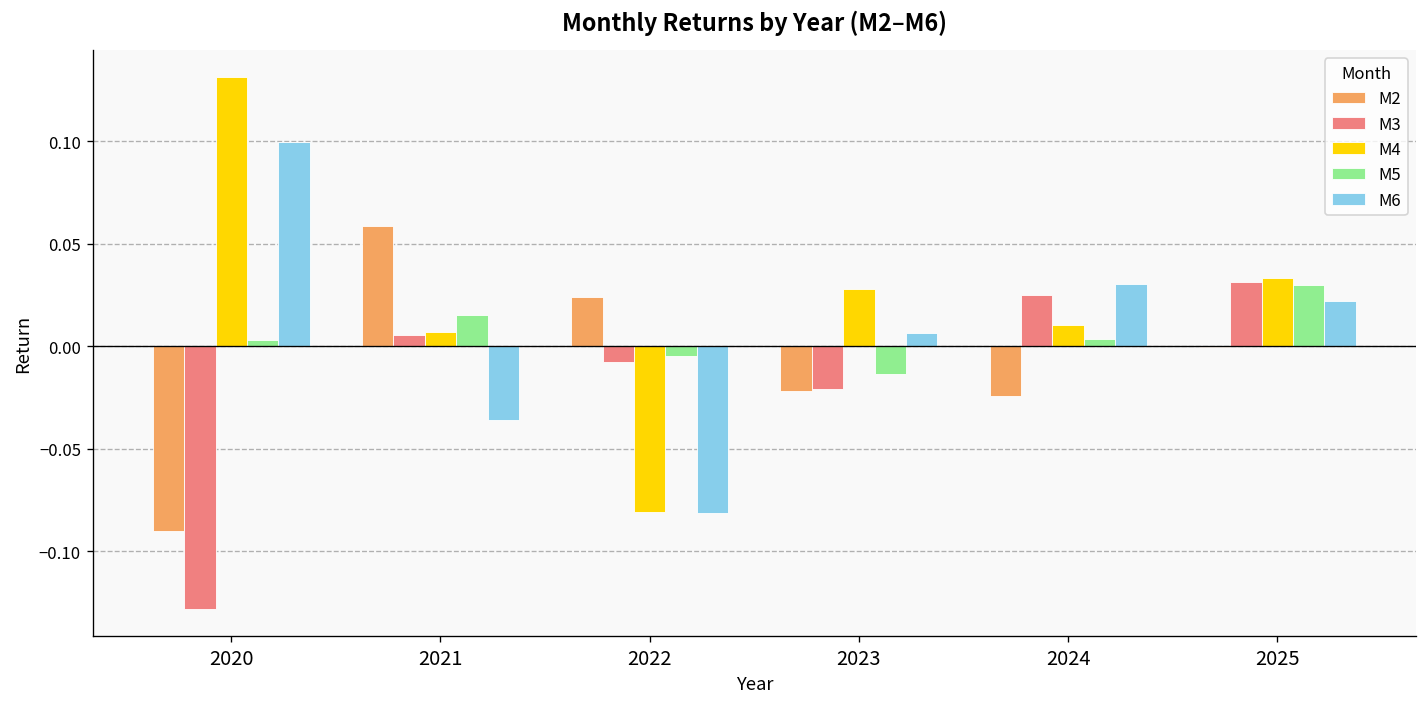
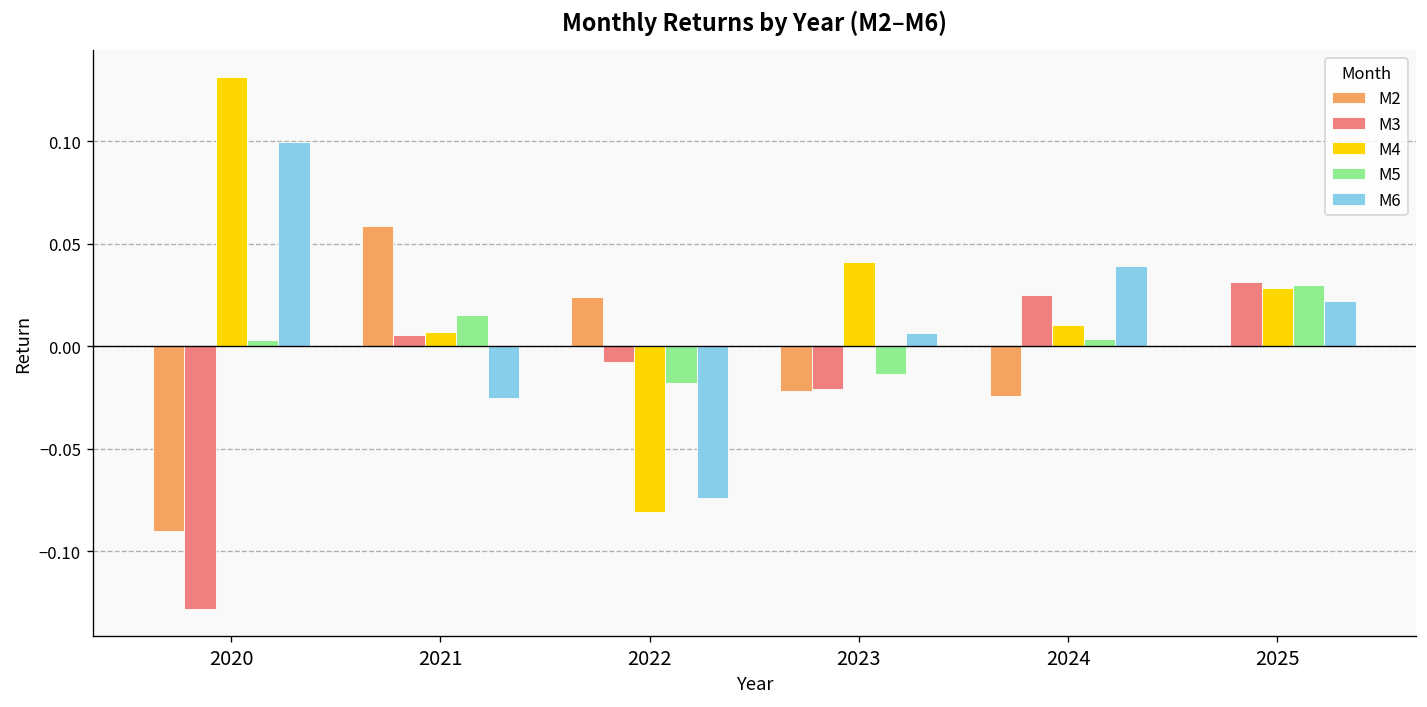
  {
    "M4": {
      "2020": 0.131,
      "2021": 0.007,
      "2022": -0.081,
-     "2023": 0.028,
+     "2023": 0.041,
      "2024": 0.010,
-     "2025": 0.033
+     "2025": 0.028
    },
    "M5": {
      "2020": 0.003,
      "2021": 0.015,
-     "2022": -0.005,
+     "2022": -0.018,
      "2023": -0.013,
      "2024": 0.004,
      "2025": 0.030
    },
    "M6": {
      "2020": 0.100,
-     "2021": -0.036,
-     "2022": -0.081,
+     "2021": -0.025,
+     "2022": -0.074,
      "2023": 0.006,
-     "2024": 0.030,
+     "2024": 0.039,
      "2025": 0.022
    }
  }
